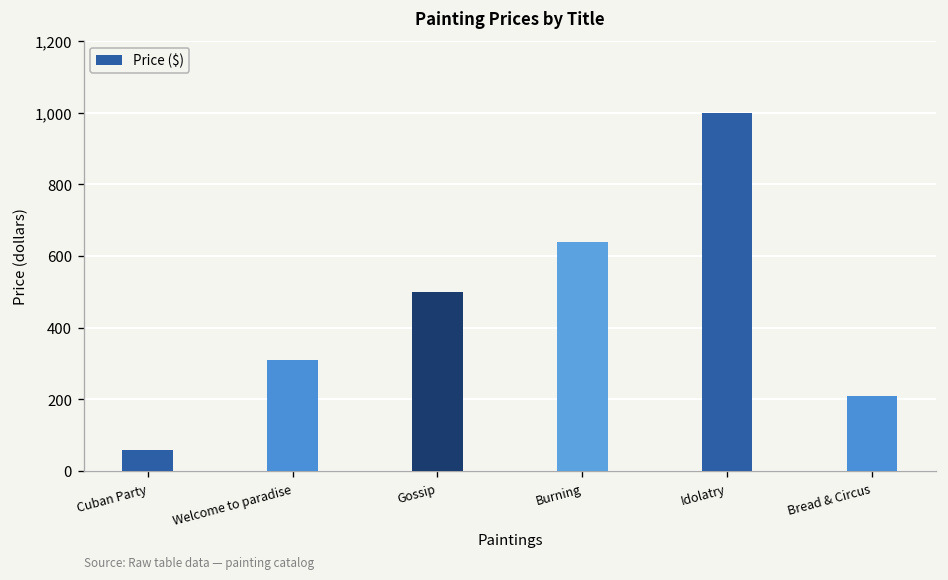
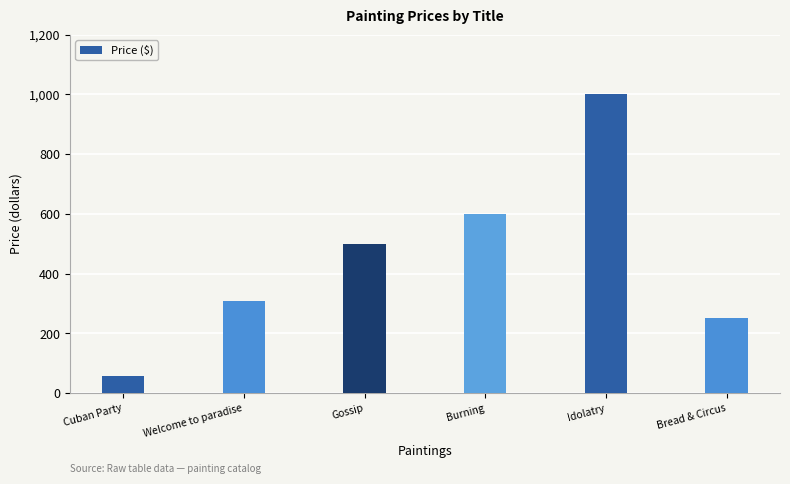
  {
    "Cuban Party": "60",
    "Welcome to paradise": "310",
    "Gossip": "500",
-   "Burning": "640",
+   "Burning": "600",
    "Idolatry": "1,000",
-   "Bread & Circus": "210"
+   "Bread & Circus": "250"
  }
